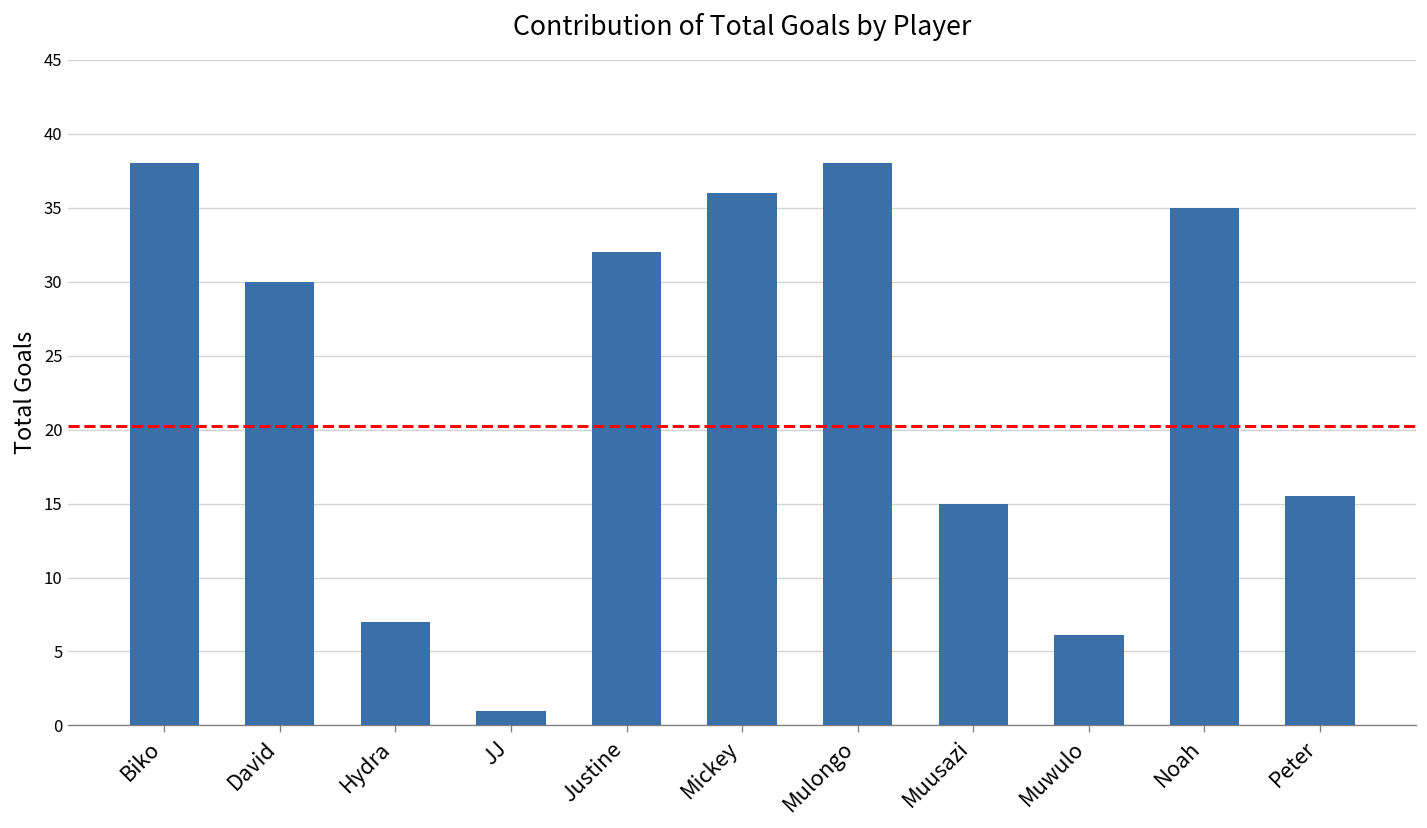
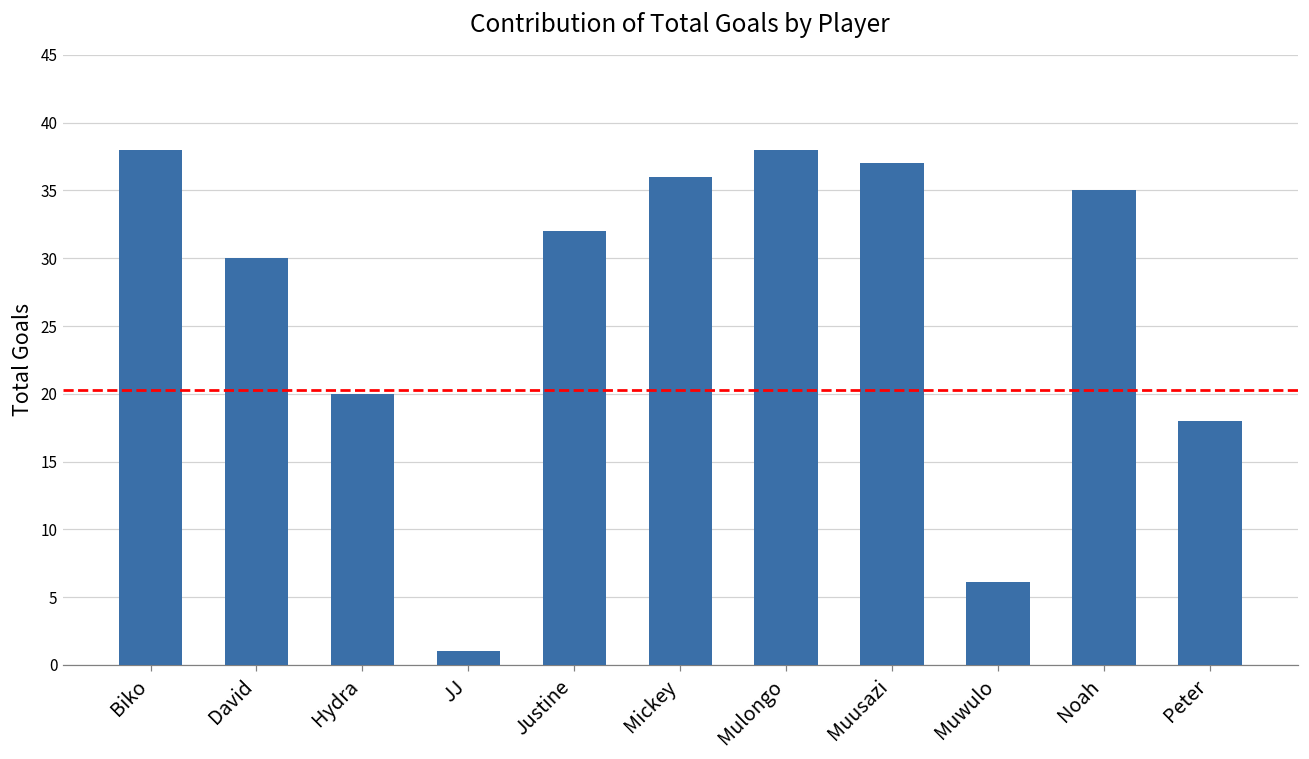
  {
    "Biko": 38.0,
    "David": 30.0,
-   "Hydra": 7,
+   "Hydra": 20,
    "JJ": 1.0,
    "Justine": 32.0,
    "Mickey": 36.0,
    "Mulongo": 38.0,
-   "Muusazi": 15,
+   "Muusazi": 37,
    "Muwulo": 6.1,
    "Noah": 35.0,
-   "Peter": 15.5
+   "Peter": 18.0
  }
